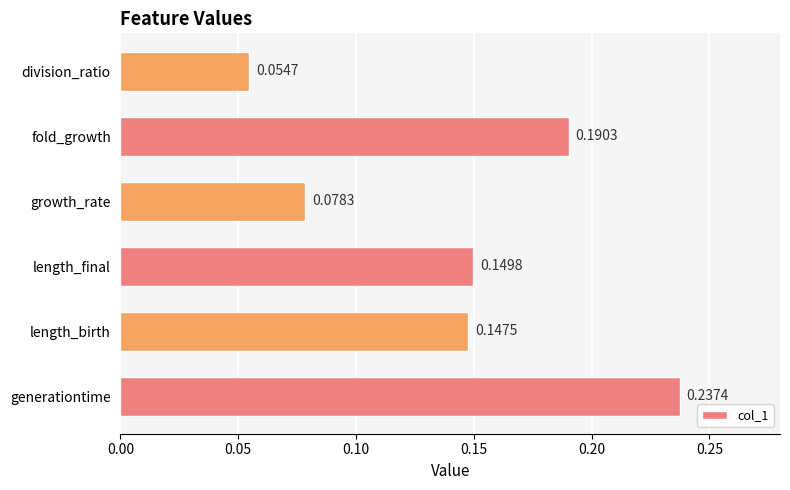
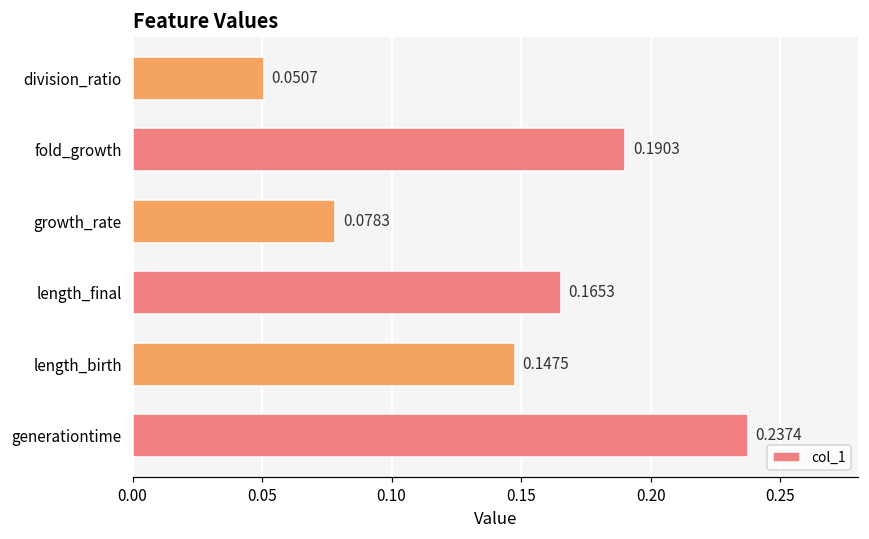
  {
-   "division_ratio": 0.0547,
+   "division_ratio": 0.0507,
    "fold_growth": 0.1903,
    "growth_rate": 0.0783,
-   "length_final": 0.1498,
+   "length_final": 0.1653,
    "length_birth": 0.1475,
    "generationtime": 0.2374
  }
